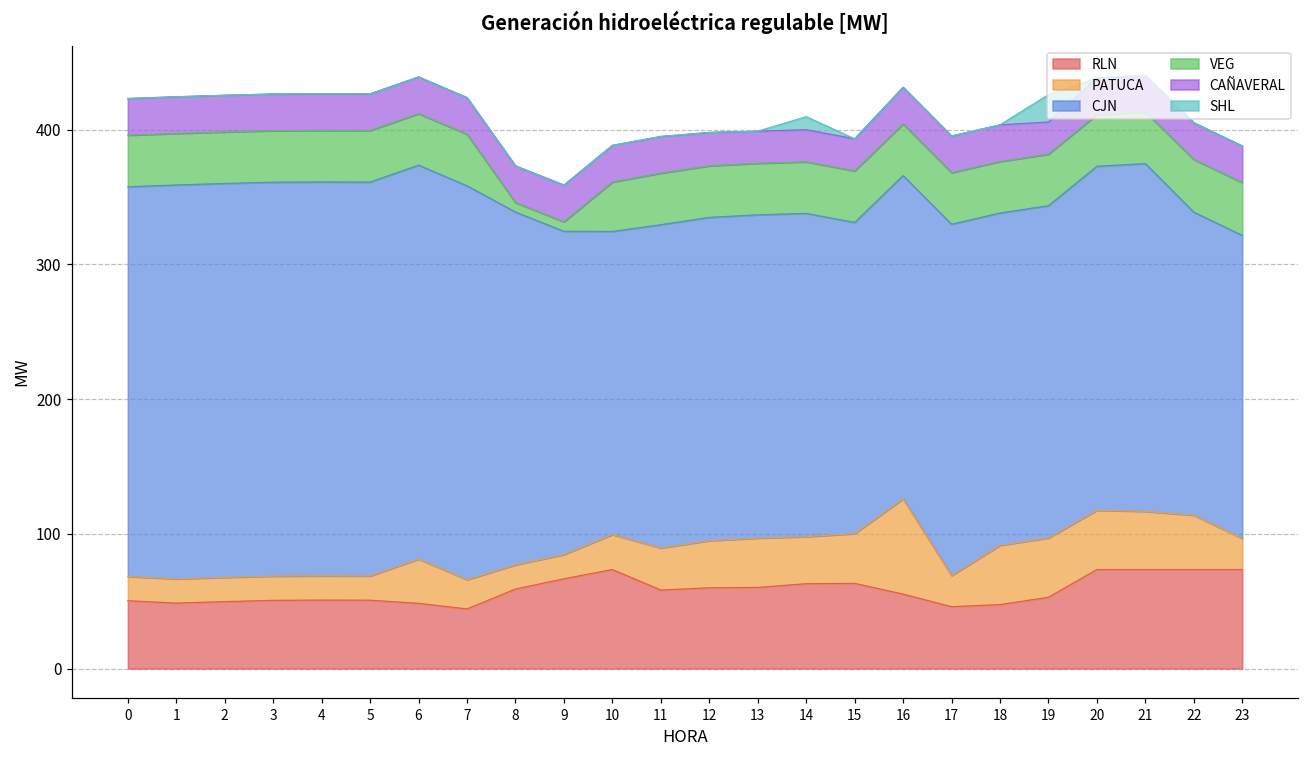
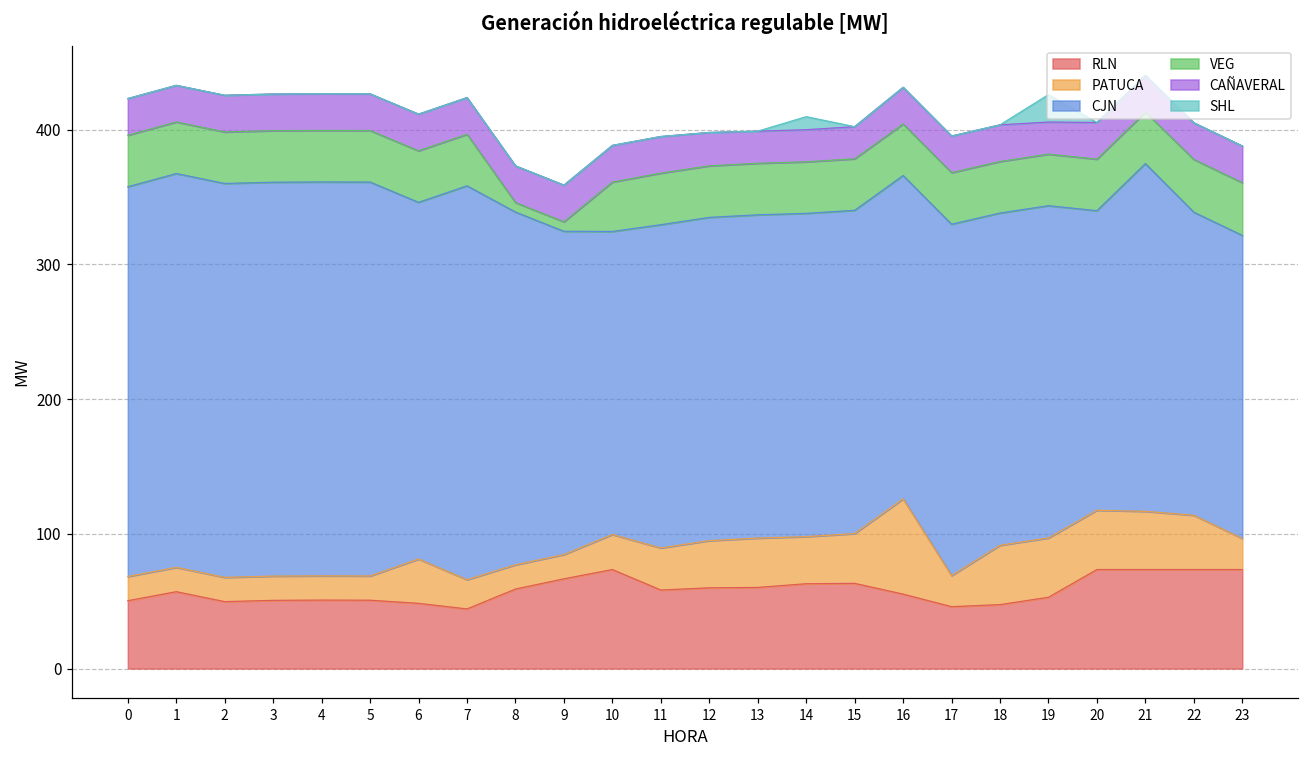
  {
    "RLN": {
      "0": 50,
-     "1": 49,
+     "1": 57,
      "2": 50,
      "3": 51,
      "4": 51,
      "5": 51,
      "6": 48,
      "7": 44,
      "8": 59,
      "9": 67,
      "10": 73,
      "11": 58,
      "12": 60,
      "13": 60,
      "14": 63,
      "15": 63,
      "16": 55,
      "17": 46,
      "18": 47,
      "19": 53,
      "20": 73,
      "21": 73,
      "22": 73,
      "23": 73
    },
    "PATUCA": {
      "0": 18,
      "1": 18,
      "2": 18,
      "3": 18,
      "4": 18,
      "5": 18,
      "6": 33,
      "7": 22,
      "8": 18,
      "9": 18,
      "10": 26,
      "11": 31,
      "12": 35,
      "13": 37,
      "14": 35,
      "15": 37,
      "16": 71,
      "17": 23,
      "18": 44,
      "19": 44,
      "20": 44,
      "21": 43,
      "22": 40,
      "23": 23
    },
    "CJN": {
      "0": 289,
      "1": 292,
      "2": 292,
      "3": 292,
      "4": 292,
      "5": 292,
-     "6": 292,
+     "6": 265,
      "7": 292,
      "8": 262,
      "9": 240,
      "10": 225,
      "11": 240,
      "12": 240,
      "13": 240,
      "14": 240,
-     "15": 231,
+     "15": 240,
      "16": 240,
      "17": 261,
      "18": 247,
      "19": 247,
-     "20": 255,
+     "20": 222,
      "21": 258,
      "22": 225,
      "23": 225
    },
    "VEG": {
      "0": 38,
      "1": 38,
      "2": 38,
      "3": 38,
      "4": 38,
      "5": 38,
      "6": 38,
      "7": 38,
      "8": 7,
      "9": 7,
      "10": 37,
      "11": 38,
      "12": 38,
      "13": 38,
      "14": 38,
      "15": 38,
      "16": 38,
      "17": 38,
      "18": 38,
      "19": 38,
      "22": 39,
      "23": 39
    },
    "CAÑAVERAL": {
      "14": 24,
      "19": 24
    },
    "SHL": {
      "14": 10
    }
  }
